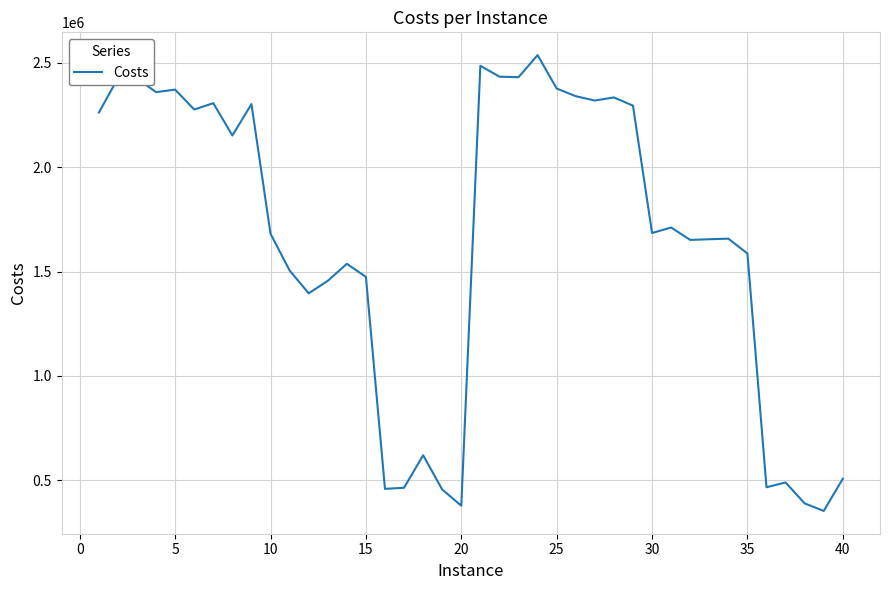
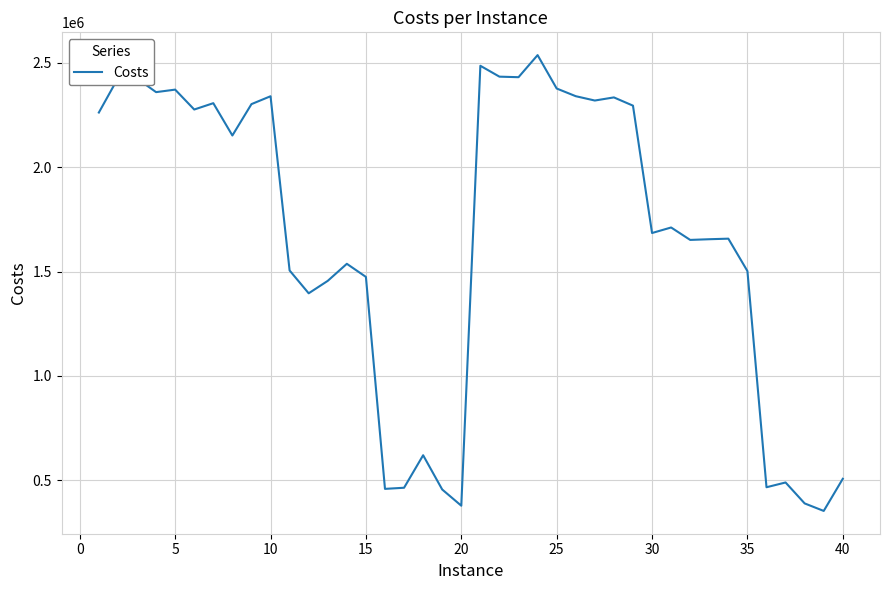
  {
    "5": 2370000,
-   "10": 1680000,
+   "10": 2340000,
    "15": 1470000,
    "20": 380000,
    "25": 2380000,
    "30": 1680000,
-   "35": 1590000,
+   "35": 1500000,
    "40": 510000
  }
